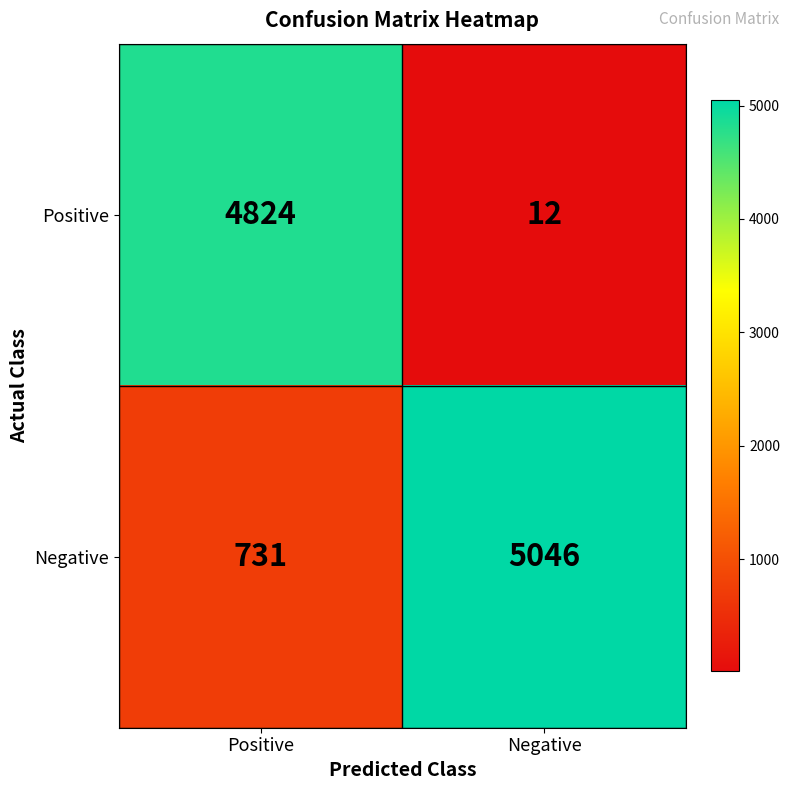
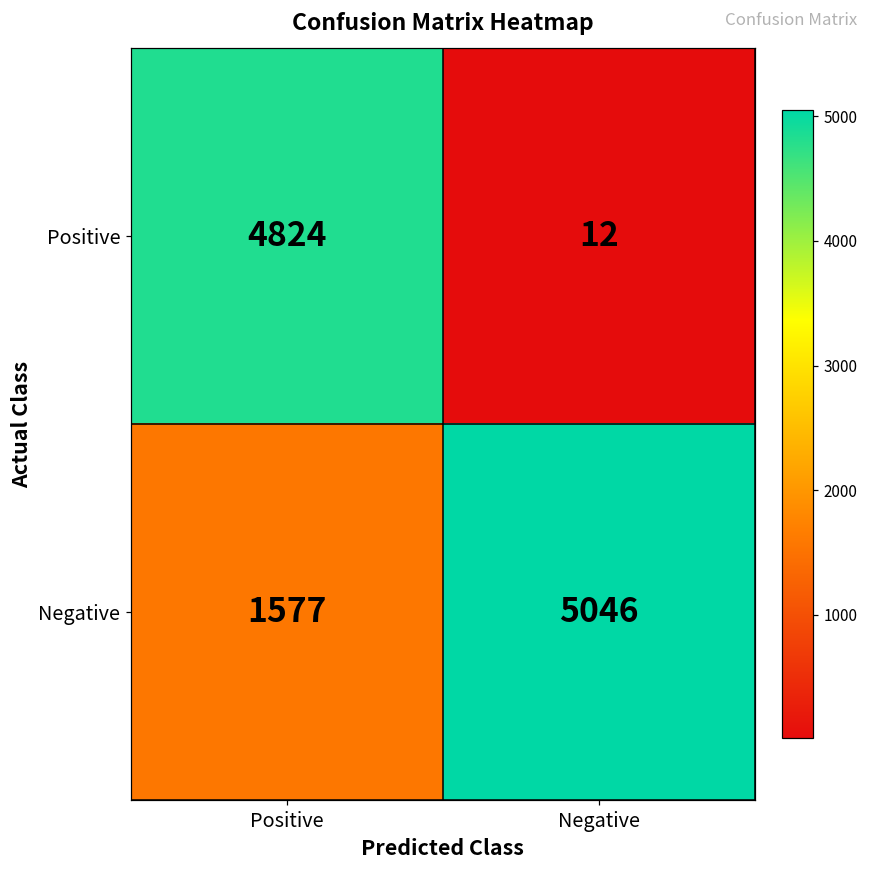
  {
    "Positive": {
      "Positive": 4824,
      "Negative": 12
    },
    "Negative": {
-     "Positive": 731,
+     "Positive": 1577,
      "Negative": 5046
    }
  }
